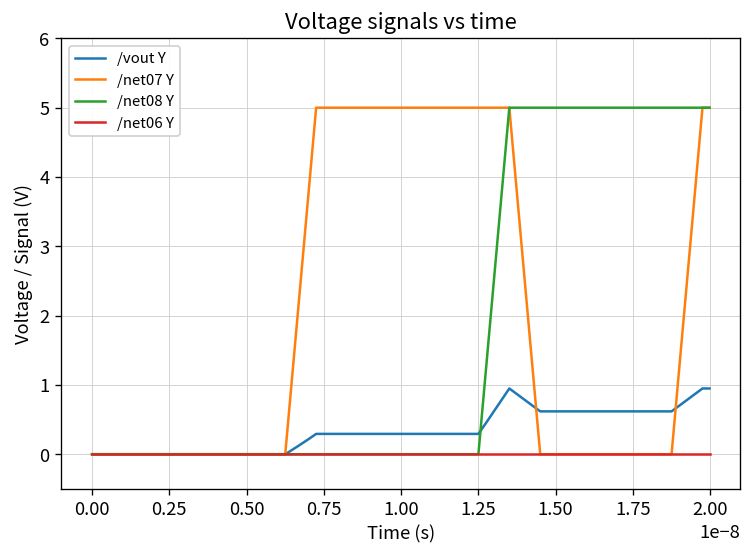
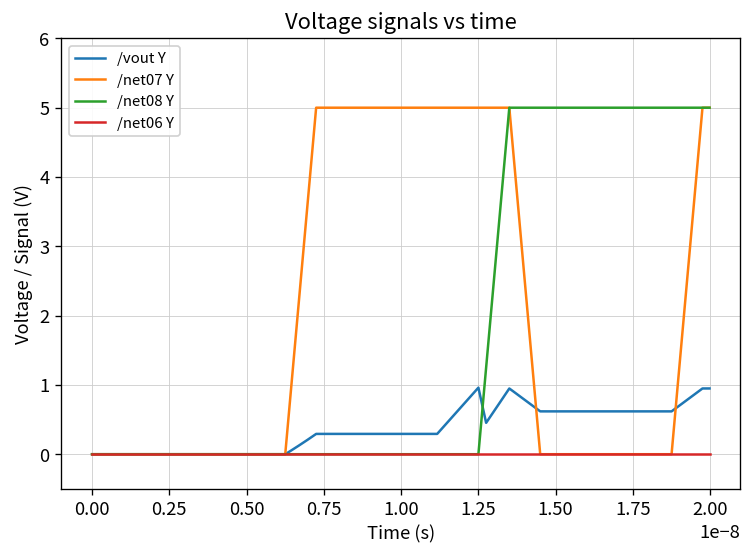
  {
    "/vout Y": {
-     "1.25": 0.3
+     "1.25": 1.0
    },
    "/net07 Y": {
      "1.25": 5.0
    }
  }
